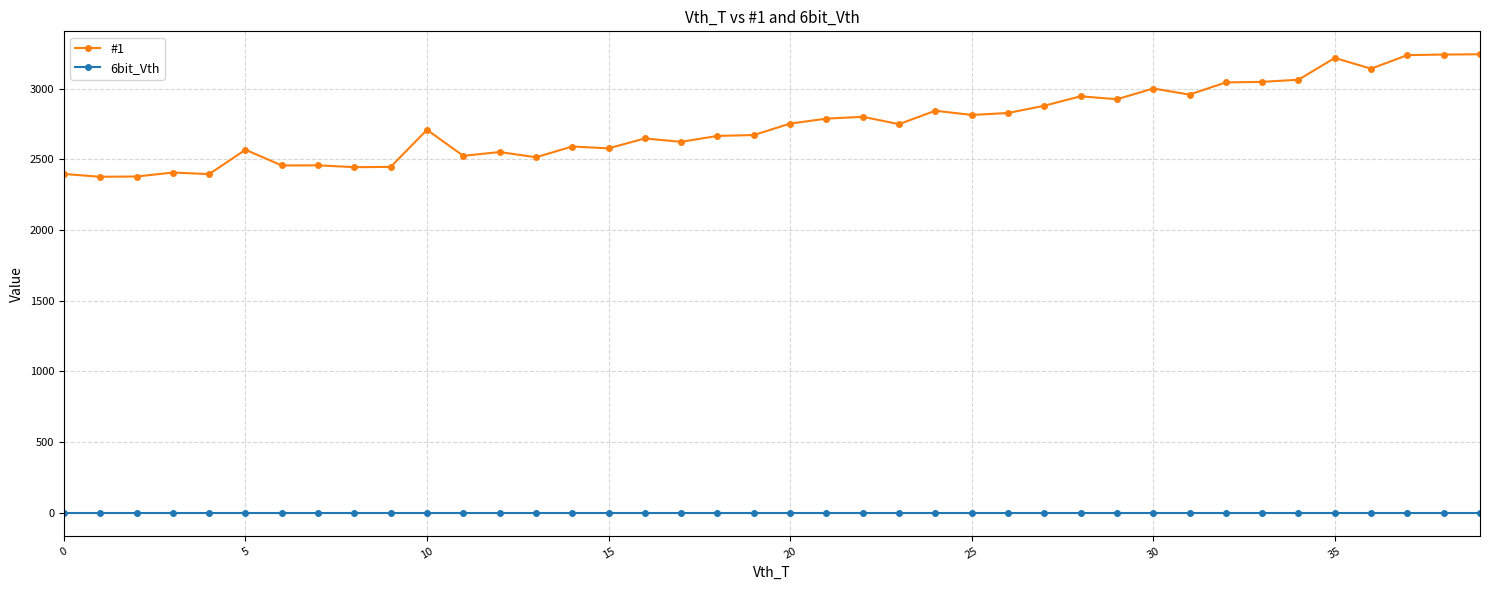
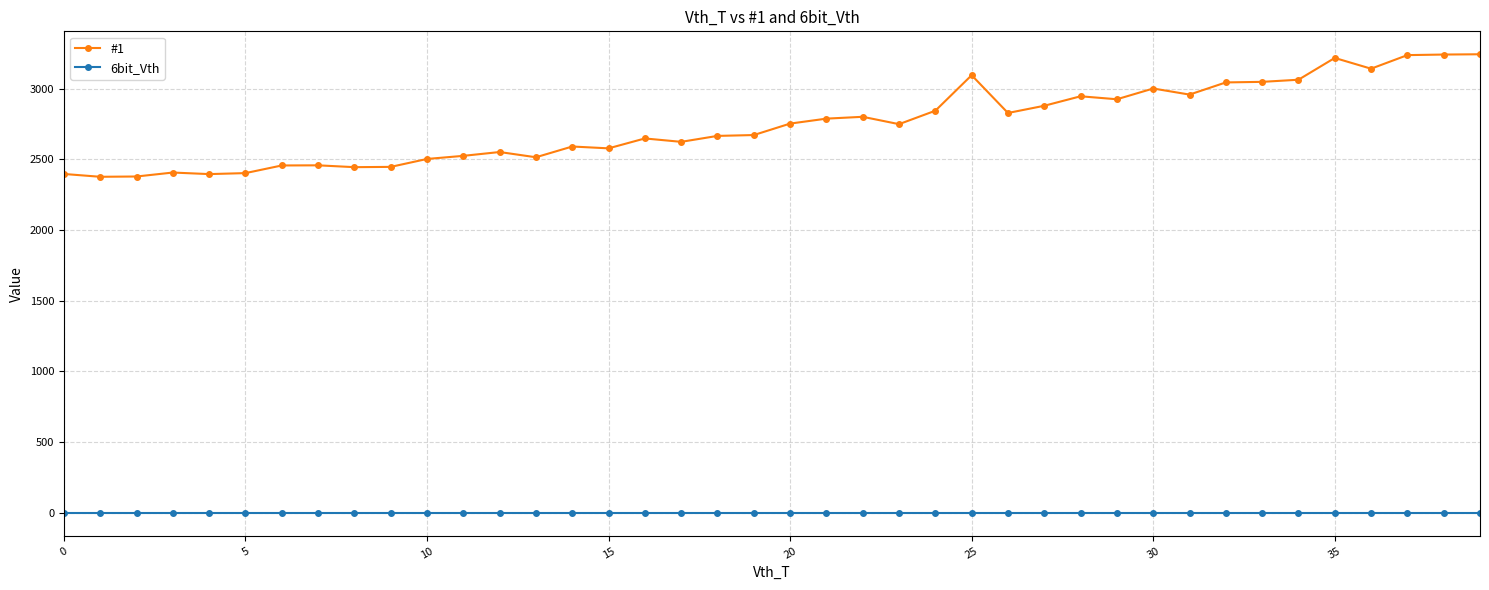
  {
    "#1": {
      "0": 2400,
-     "5": 2570,
-     "10": 2710,
+     "5": 2400,
+     "10": 2500,
      "15": 2580,
      "20": 2750,
-     "25": 2810,
+     "25": 3090,
      "30": 3000,
      "35": 3220
    },
    "6bit_Vth": {
      "0": 0,
      "5": 0,
      "10": 0,
      "15": 0,
      "20": 0,
      "25": 0,
      "30": 0,
      "35": 0
    }
  }
